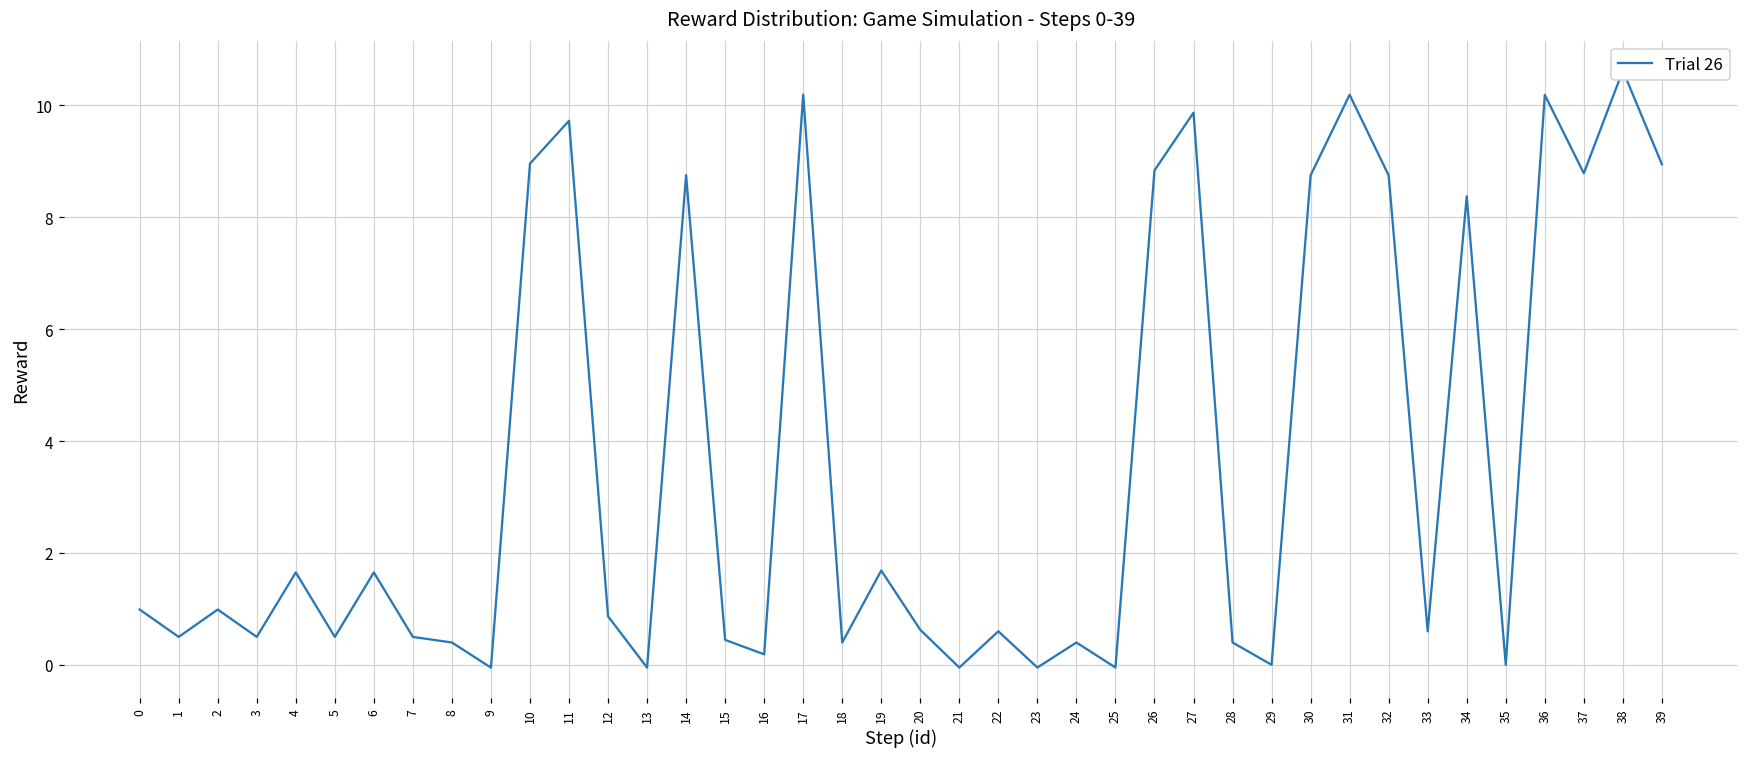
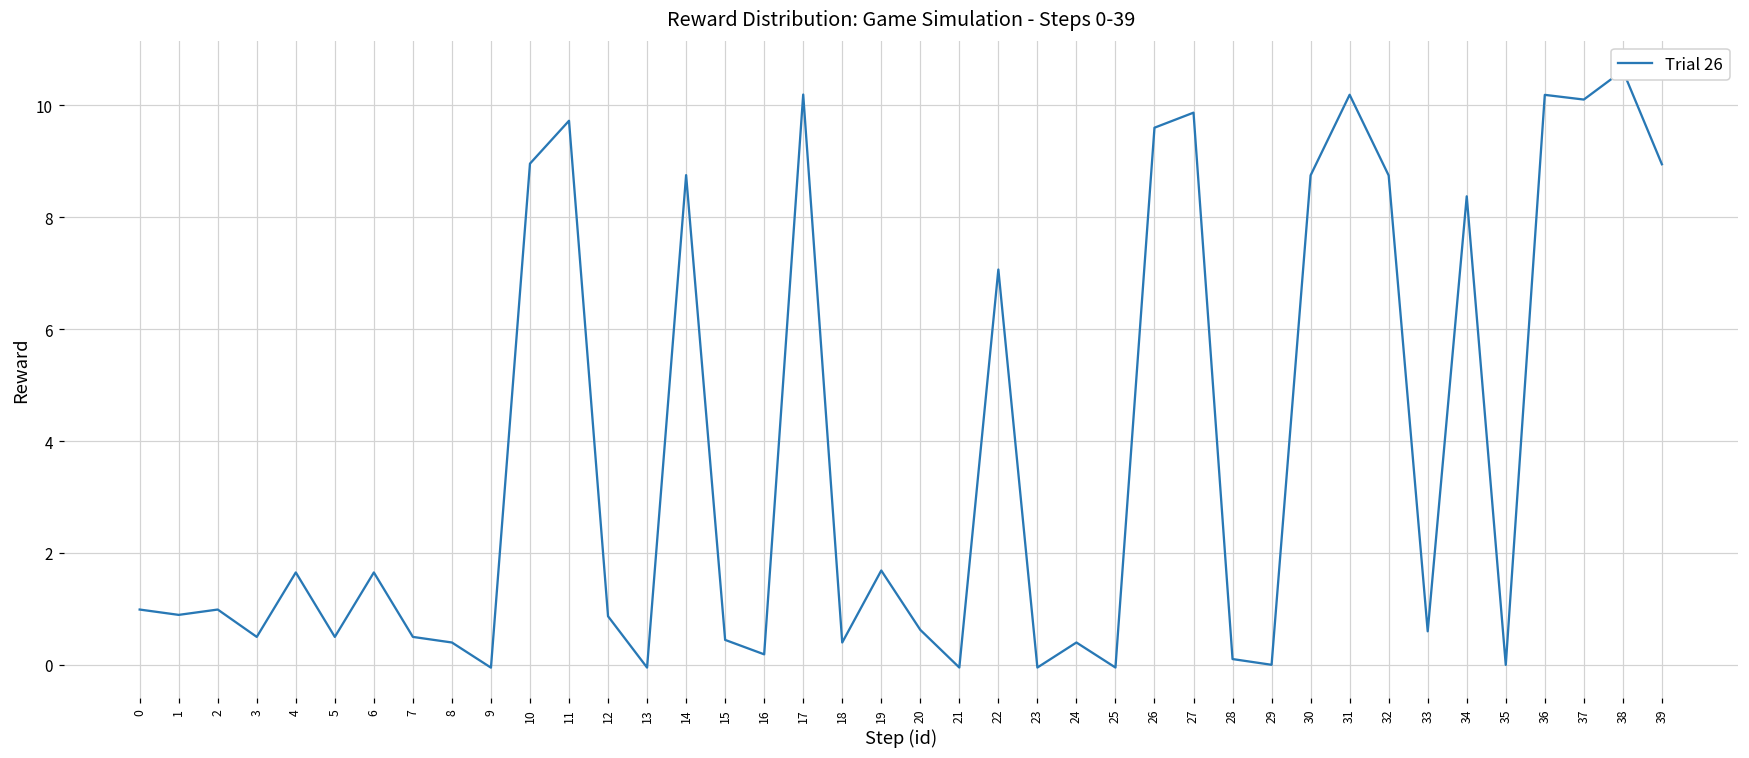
  {
    "0": 1.0,
-   "1": 0.5,
+   "1": 0.9,
    "2": 1.0,
    "3": 0.5,
    "4": 1.7,
    "5": 0.5,
    "6": 1.7,
    "7": 0.5,
    "8": 0.4,
    "9": 0.0,
    "10": 9.0,
    "11": 9.7,
    "12": 0.9,
    "13": 0.0,
    "14": 8.8,
    "15": 0.4,
    "16": 0.2,
    "17": 10.2,
    "18": 0.4,
    "19": 1.7,
    "20": 0.6,
    "21": 0.0,
-   "22": 0.6,
+   "22": 7.1,
    "23": 0.0,
    "24": 0.4,
    "25": 0.0,
-   "26": 8.8,
+   "26": 9.6,
    "27": 9.9,
-   "28": 0.4,
+   "28": 0.1,
    "29": 0.0,
    "30": 8.7,
    "31": 10.2,
    "32": 8.7,
    "33": 0.6,
    "34": 8.4,
    "35": 0.0,
    "36": 10.2,
-   "37": 8.8,
+   "37": 10.1,
    "39": 8.9
  }
